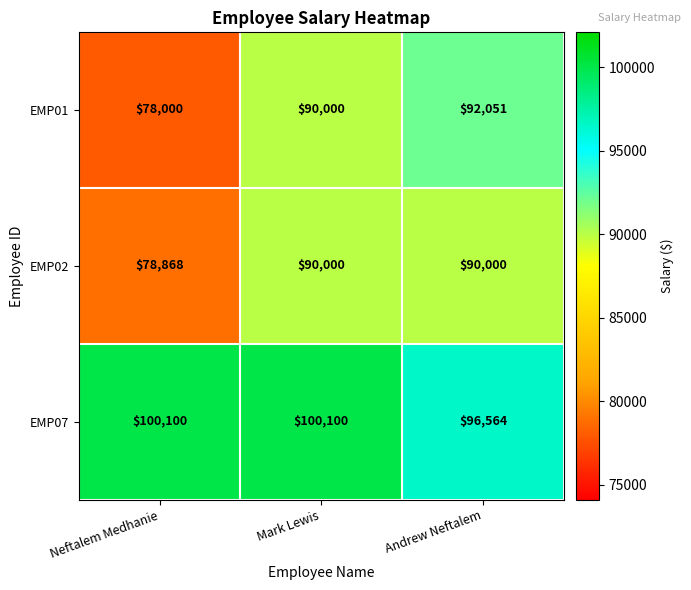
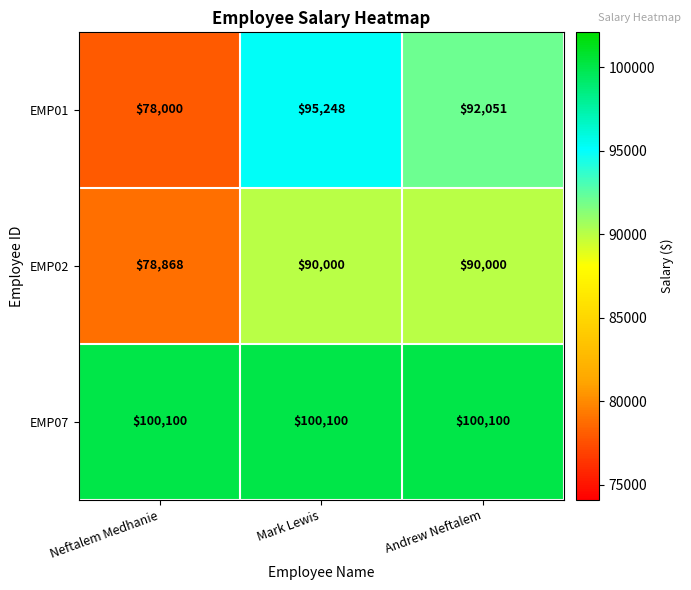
  {
    "EMP01": {
      "Neftalem Medhanie": "$78,000",
-     "Mark Lewis": "$90,000",
+     "Mark Lewis": "$95,248",
      "Andrew Neftalem": "$92,051"
    },
    "EMP02": {
      "Neftalem Medhanie": "$78,868",
      "Mark Lewis": "$90,000",
      "Andrew Neftalem": "$90,000"
    },
    "EMP07": {
      "Neftalem Medhanie": "$100,100",
      "Mark Lewis": "$100,100",
-     "Andrew Neftalem": "$96,564"
+     "Andrew Neftalem": "$100,100"
    }
  }
